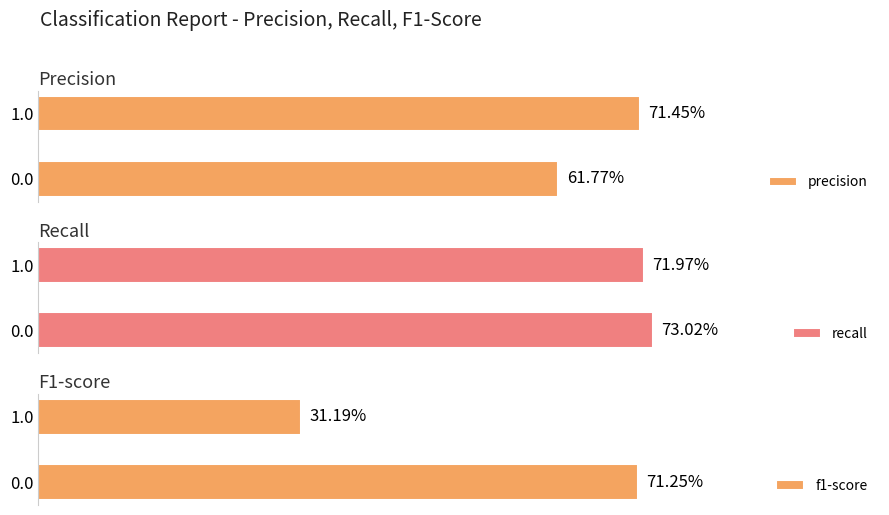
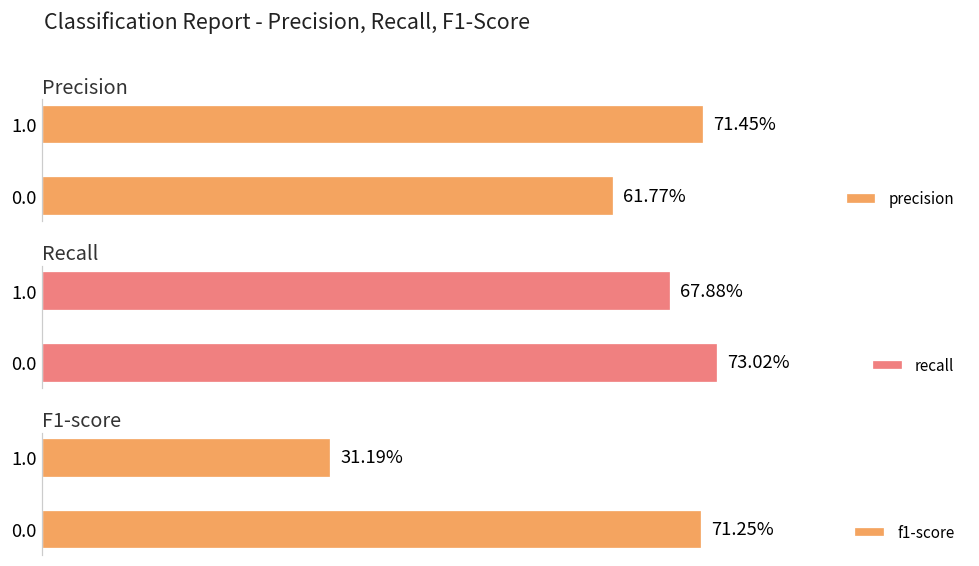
  {
    "Precision": {
      "1.0": "71.45%",
      "0.0": "61.77%"
    },
    "Recall": {
-     "1.0": "71.97%",
+     "1.0": "67.88%",
      "0.0": "73.02%"
    },
    "F1-score": {
      "1.0": "31.19%",
      "0.0": "71.25%"
    }
  }
